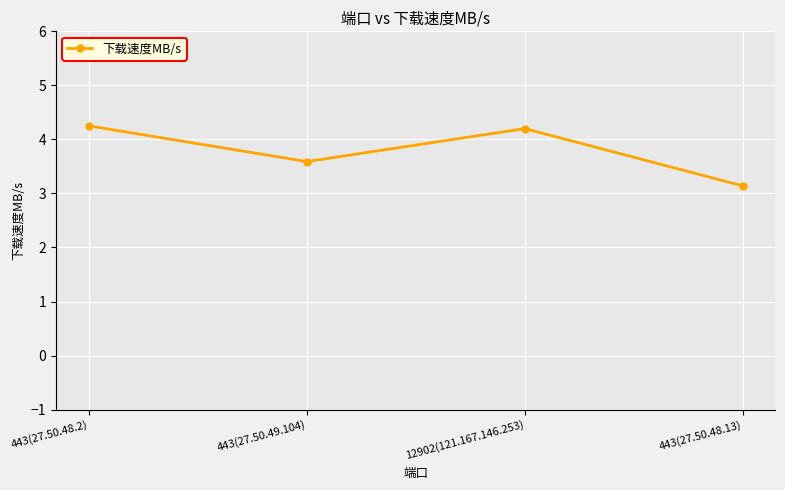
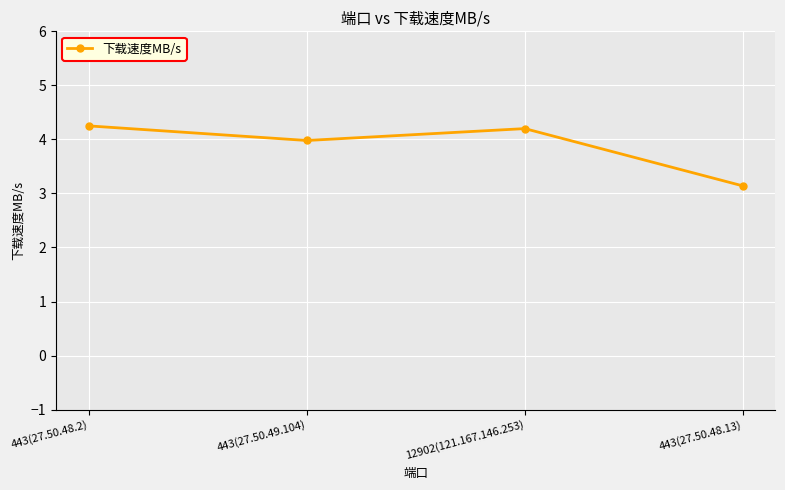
  {
    "443(27.50.48.2)": 4.3,
-   "443(27.50.49.104)": 3.6,
+   "443(27.50.49.104)": 4.0,
    "12902(121.167.146.253)": 4.2,
    "443(27.50.48.13)": 3.1
  }
